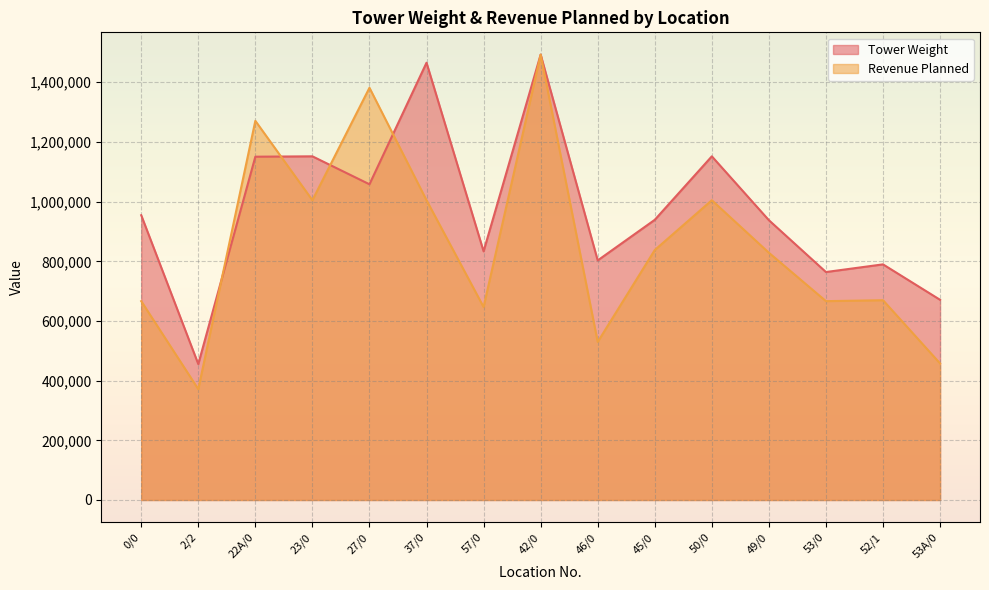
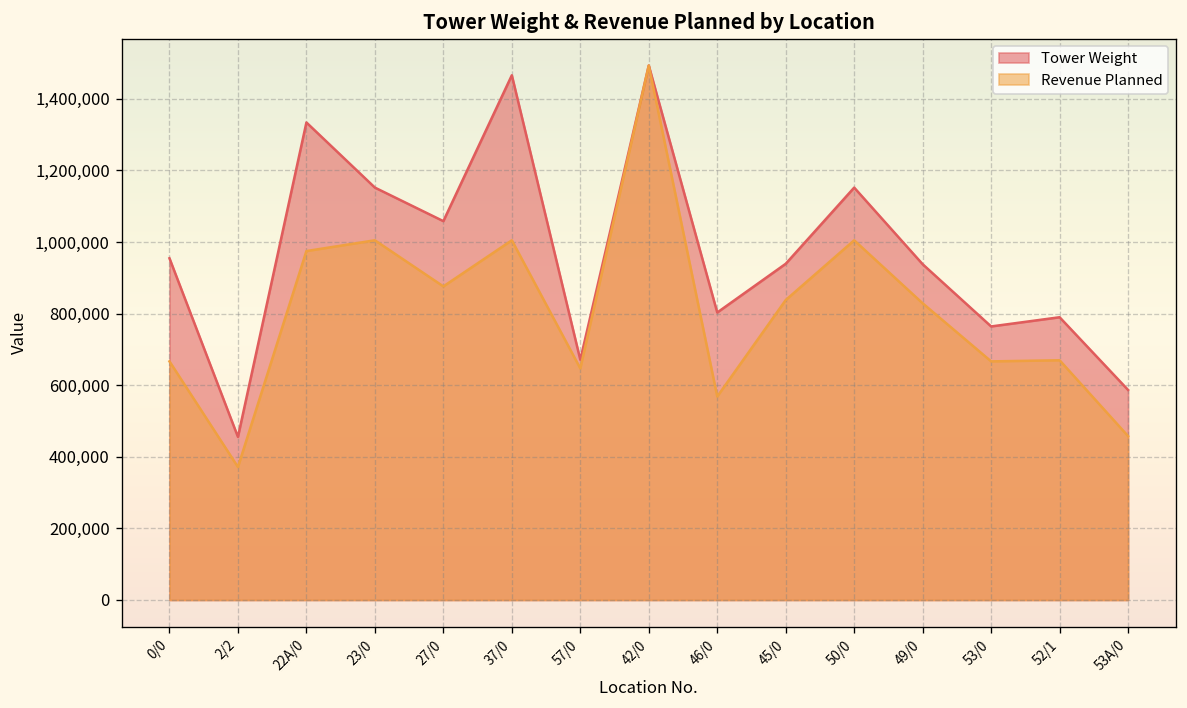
  {
    "Tower Weight": {
      "0/0": "950,000",
      "2/2": "460,000",
-     "22A/0": "1,150,000",
+     "22A/0": "1,330,000",
      "23/0": "1,150,000",
      "27/0": "1,060,000",
      "37/0": "1,470,000",
-     "57/0": "830,000",
+     "57/0": "670,000",
      "46/0": "800,000",
      "45/0": "940,000",
      "50/0": "1,150,000",
      "49/0": "940,000",
      "53/0": "760,000",
      "52/1": "790,000",
-     "53A/0": "670,000"
+     "53A/0": "590,000"
    },
    "Revenue Planned": {
      "0/0": "670,000",
      "2/2": "370,000",
-     "22A/0": "1,270,000",
+     "22A/0": "970,000",
      "23/0": "1,000,000",
-     "27/0": "1,380,000",
+     "27/0": "880,000",
      "37/0": "1,000,000",
      "57/0": "650,000",
-     "46/0": "530,000",
+     "46/0": "570,000",
      "45/0": "840,000",
      "50/0": "1,000,000",
      "49/0": "830,000",
      "53/0": "670,000",
      "52/1": "670,000",
      "53A/0": "460,000"
    }
  }
